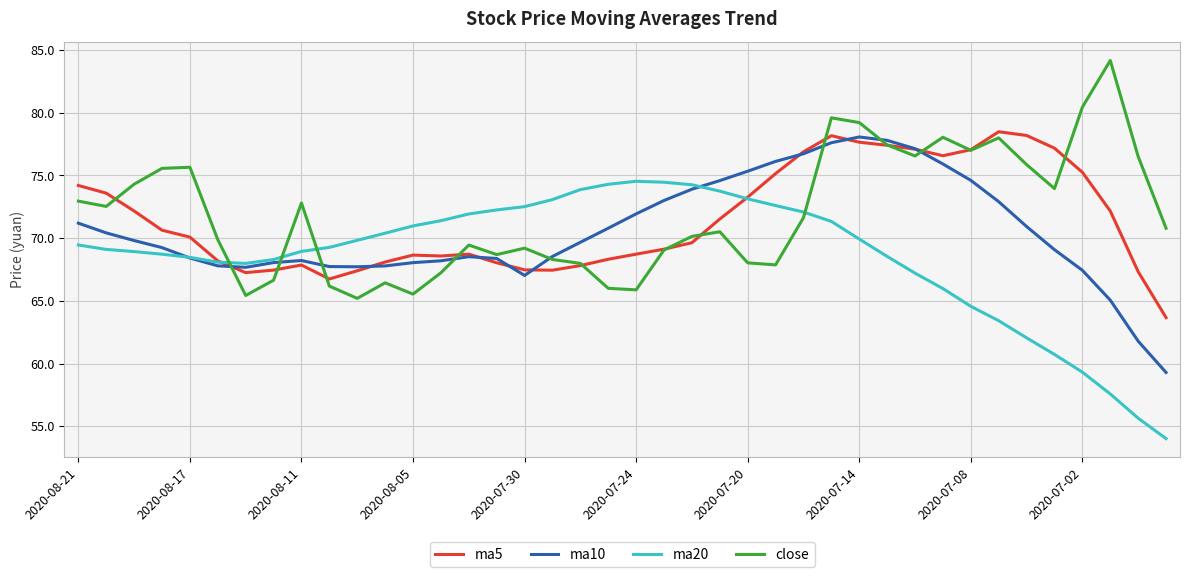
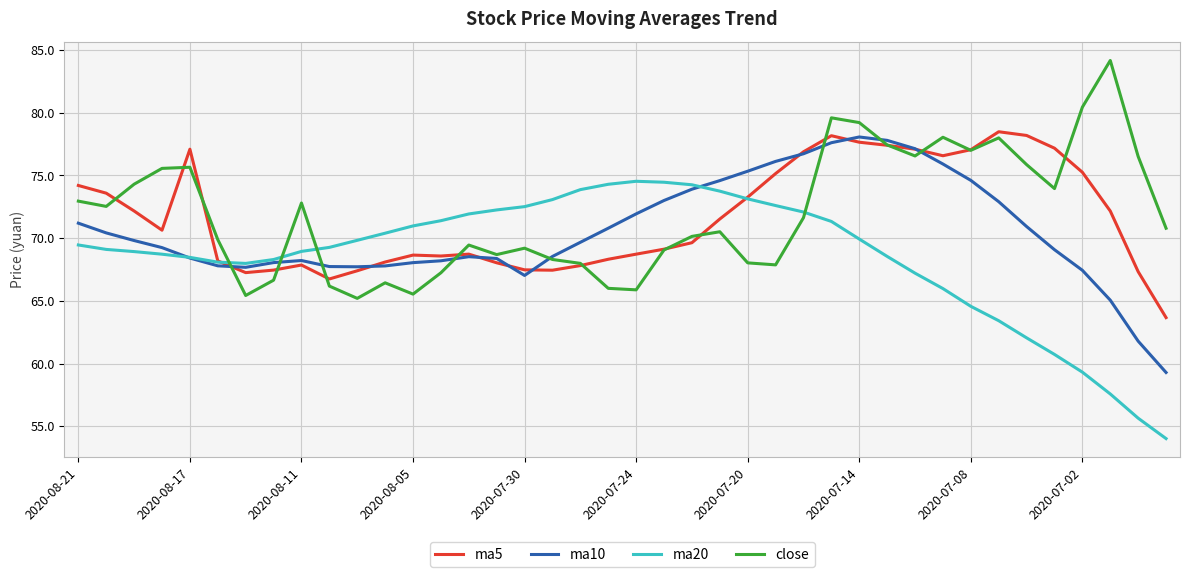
  {
    "ma5": {
      "2020-08-21": 74.2,
-     "2020-08-17": 70.1,
+     "2020-08-17": 77.1,
      "2020-08-11": 67.9,
      "2020-08-05": 68.7,
      "2020-07-30": 67.5,
      "2020-07-24": 68.7,
      "2020-07-14": 77.6,
      "2020-07-02": 75.3
    },
    "ma10": {
      "2020-08-21": 71.2,
      "2020-08-11": 68.2,
      "2020-08-05": 68.0,
      "2020-07-30": 67.0,
      "2020-07-24": 71.9,
      "2020-07-20": 75.3,
      "2020-07-14": 78.1,
      "2020-07-08": 74.6,
      "2020-07-02": 67.4
    },
    "ma20": {
      "2020-08-21": 69.5,
      "2020-08-11": 68.9,
      "2020-08-05": 71.0,
      "2020-07-30": 72.5,
      "2020-07-24": 74.5,
      "2020-07-14": 69.9,
      "2020-07-08": 64.6,
      "2020-07-02": 59.3
    },
    "close": {
      "2020-08-21": 73.0,
      "2020-08-17": 75.7,
      "2020-08-11": 72.8,
      "2020-08-05": 65.5,
      "2020-07-30": 69.2,
      "2020-07-24": 65.9,
      "2020-07-20": 68.0,
      "2020-07-14": 79.2,
      "2020-07-02": 80.4
    }
  }
